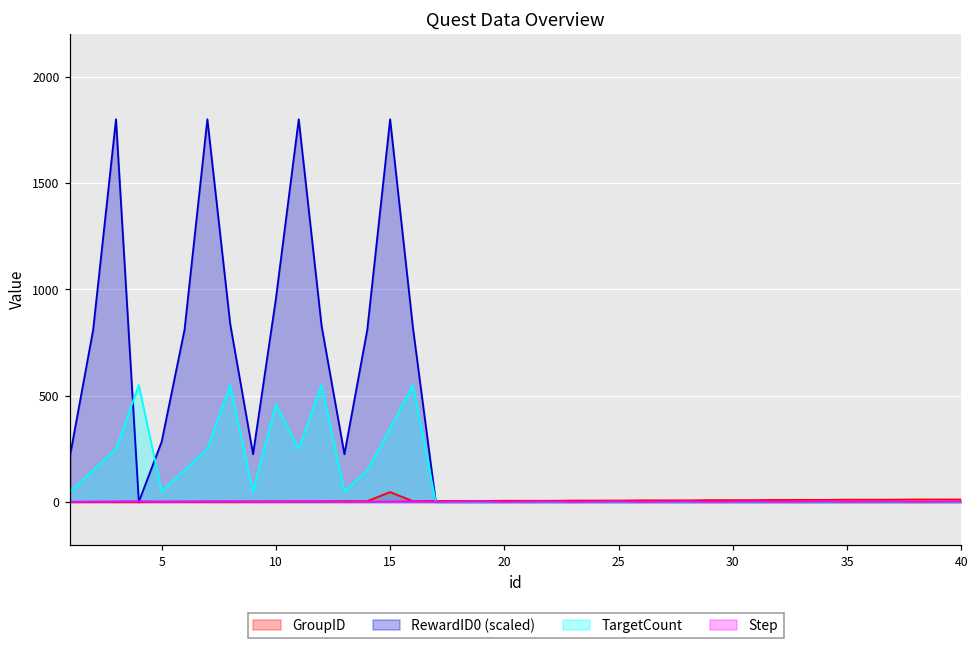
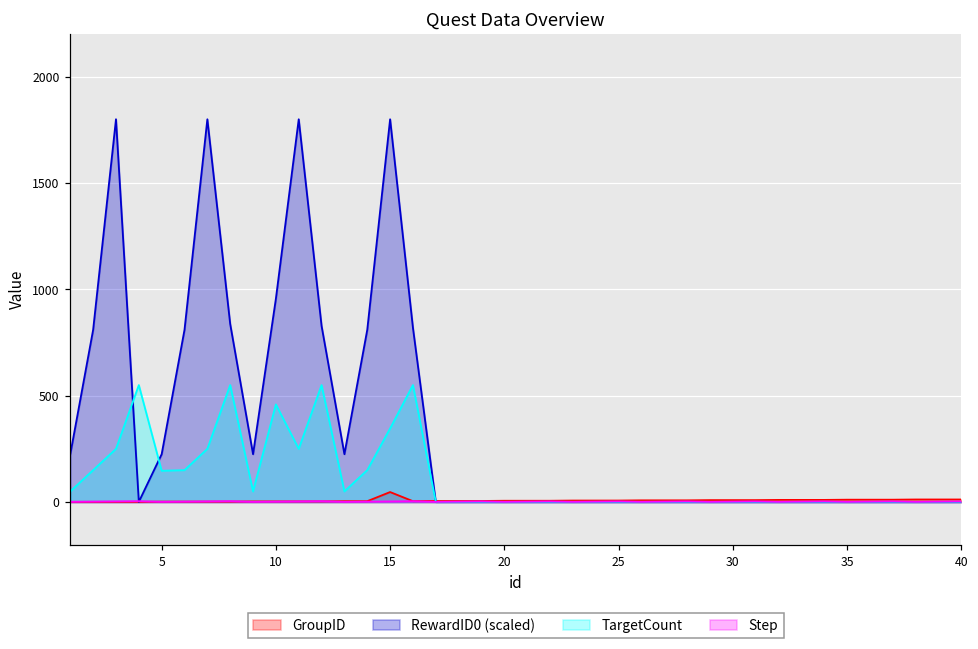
  {
    "GroupID": {
      "15": 50
    },
    "RewardID0 (scaled)": {
-     "5": 280,
+     "5": 230,
      "10": 960,
      "15": 1800
    },
    "TargetCount": {
-     "5": 50,
+     "5": 150,
      "10": 460,
      "15": 350
    },
    "Step": {
      "15": 0
    }
  }
